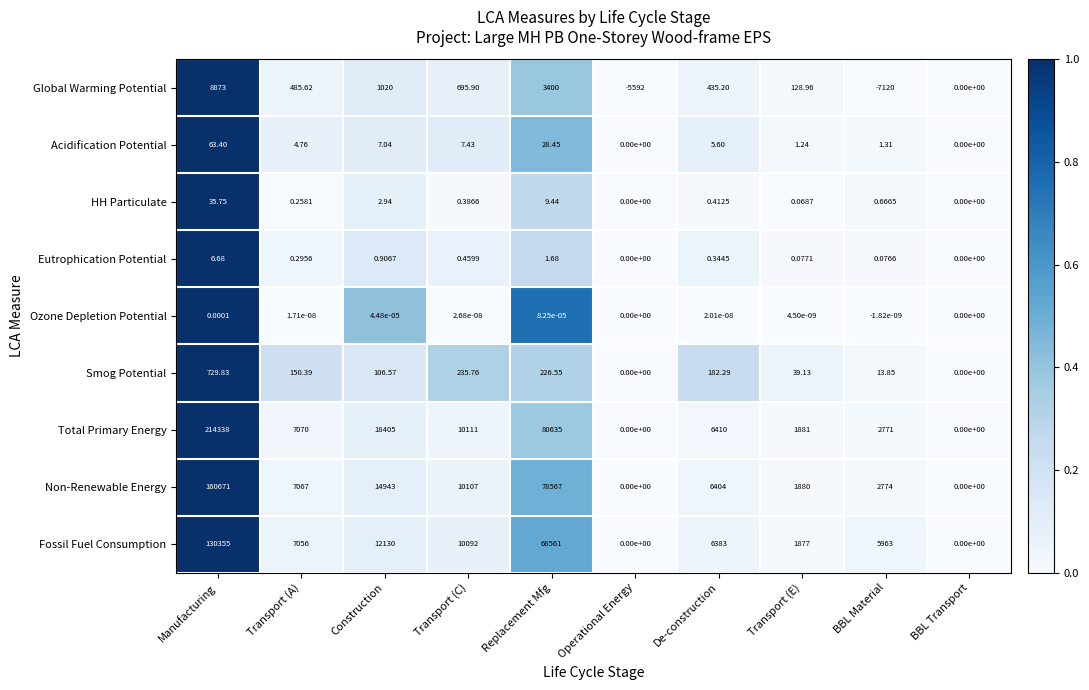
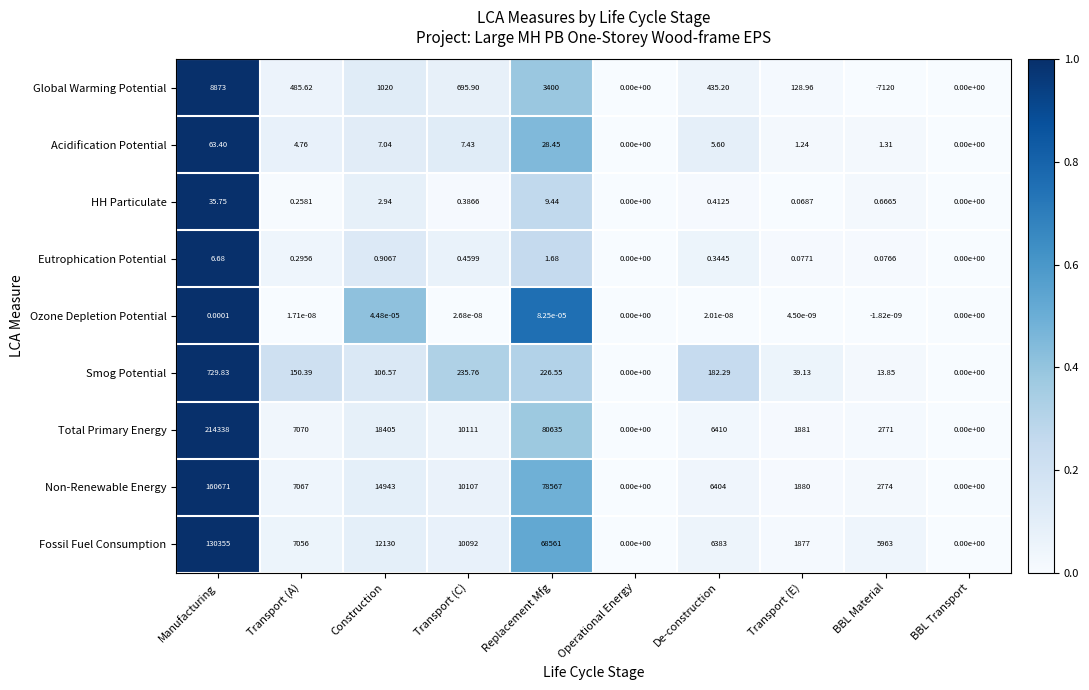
  {
    "Global Warming Potential": {
      "Manufacturing": "8873",
      "Transport (A)": "485.62",
      "Construction": "1020",
      "Transport (C)": "695.90",
      "Replacement Mfg": "3400",
-     "Operational Energy": "-5592",
+     "Operational Energy": "0.00e+00",
      "De-construction": "435.20",
      "Transport (E)": "128.96",
      "BBL Material": "-7120",
      "BBL Transport": "0.00e+00"
    },
    "Acidification Potential": {
      "Manufacturing": "63.40",
      "Transport (A)": "4.76",
      "Construction": "7.04",
      "Transport (C)": "7.43",
      "Replacement Mfg": "28.45",
      "Operational Energy": "0.00e+00",
      "De-construction": "5.60",
      "Transport (E)": "1.24",
      "BBL Material": "1.31",
      "BBL Transport": "0.00e+00"
    },
    "HH Particulate": {
      "Manufacturing": "35.75",
      "Transport (A)": "0.2581",
      "Construction": "2.94",
      "Transport (C)": "0.3866",
      "Replacement Mfg": "9.44",
      "Operational Energy": "0.00e+00",
      "De-construction": "0.4125",
      "Transport (E)": "0.0687",
      "BBL Material": "0.6665",
      "BBL Transport": "0.00e+00"
    },
    "Eutrophication Potential": {
      "Manufacturing": "6.68",
      "Transport (A)": "0.2956",
      "Construction": "0.9067",
      "Transport (C)": "0.4599",
      "Replacement Mfg": "1.68",
      "Operational Energy": "0.00e+00",
      "De-construction": "0.3445",
      "Transport (E)": "0.0771",
      "BBL Material": "0.0766",
      "BBL Transport": "0.00e+00"
    },
    "Ozone Depletion Potential": {
      "Manufacturing": "0.0001",
      "Transport (A)": "1.71e-08",
      "Construction": "4.48e-05",
      "Transport (C)": "2.68e-08",
      "Replacement Mfg": "8.25e-05",
      "Operational Energy": "0.00e+00",
      "De-construction": "2.01e-08",
      "Transport (E)": "4.50e-09",
      "BBL Material": "-1.82e-09",
      "BBL Transport": "0.00e+00"
    },
    "Smog Potential": {
      "Manufacturing": "729.83",
      "Transport (A)": "150.39",
      "Construction": "106.57",
      "Transport (C)": "235.76",
      "Replacement Mfg": "226.55",
      "Operational Energy": "0.00e+00",
      "De-construction": "182.29",
      "Transport (E)": "39.13",
      "BBL Material": "13.85",
      "BBL Transport": "0.00e+00"
    },
    "Total Primary Energy": {
      "Manufacturing": "214338",
      "Transport (A)": "7070",
      "Construction": "18405",
      "Transport (C)": "10111",
      "Replacement Mfg": "80635",
      "Operational Energy": "0.00e+00",
      "De-construction": "6410",
      "Transport (E)": "1881",
      "BBL Material": "2771",
      "BBL Transport": "0.00e+00"
    },
    "Non-Renewable Energy": {
      "Manufacturing": "160671",
      "Transport (A)": "7067",
      "Construction": "14943",
      "Transport (C)": "10107",
      "Replacement Mfg": "78567",
      "Operational Energy": "0.00e+00",
      "De-construction": "6404",
      "Transport (E)": "1880",
      "BBL Material": "2774",
      "BBL Transport": "0.00e+00"
    },
    "Fossil Fuel Consumption": {
      "Manufacturing": "130355",
      "Transport (A)": "7056",
      "Construction": "12130",
      "Transport (C)": "10092",
      "Replacement Mfg": "68561",
      "Operational Energy": "0.00e+00",
      "De-construction": "6383",
      "Transport (E)": "1877",
      "BBL Material": "5963",
      "BBL Transport": "0.00e+00"
    }
  }
